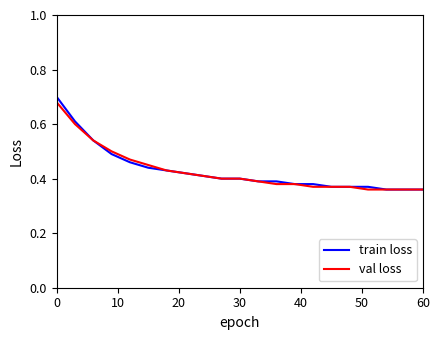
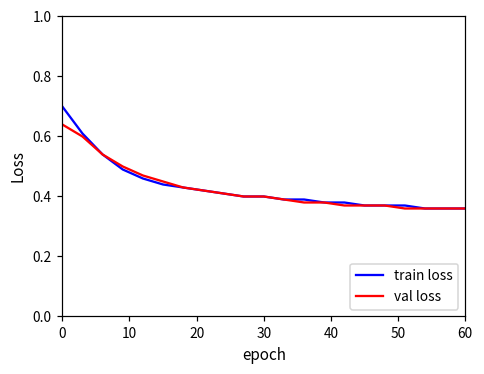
  {
    "train loss": {
      "0": 0.70
    },
    "val loss": {
-     "0": 0.68
+     "0": 0.64
    }
  }
